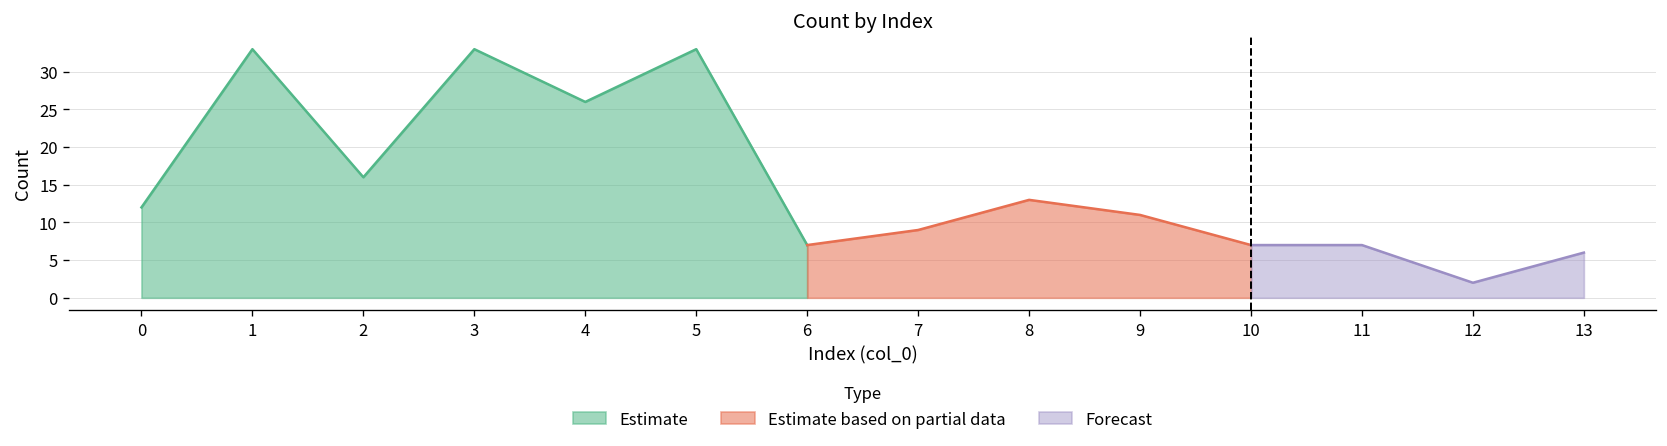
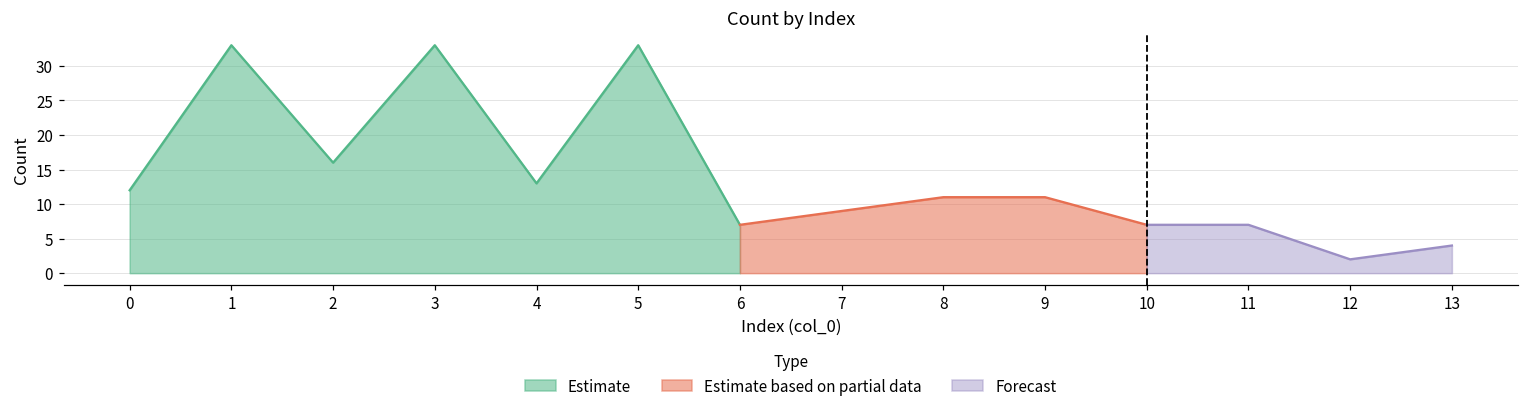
  {
    "Estimate": {
      "0": 12,
      "1": 33,
      "2": 16,
      "3": 33,
-     "4": 26,
+     "4": 13,
      "5": 33
    },
    "Estimate based on partial data": {
      "7": 9,
-     "8": 13,
+     "8": 11,
      "9": 11
    },
    "Forecast": {
      "11": 7,
      "12": 2,
-     "13": 6
+     "13": 4
    }
  }
